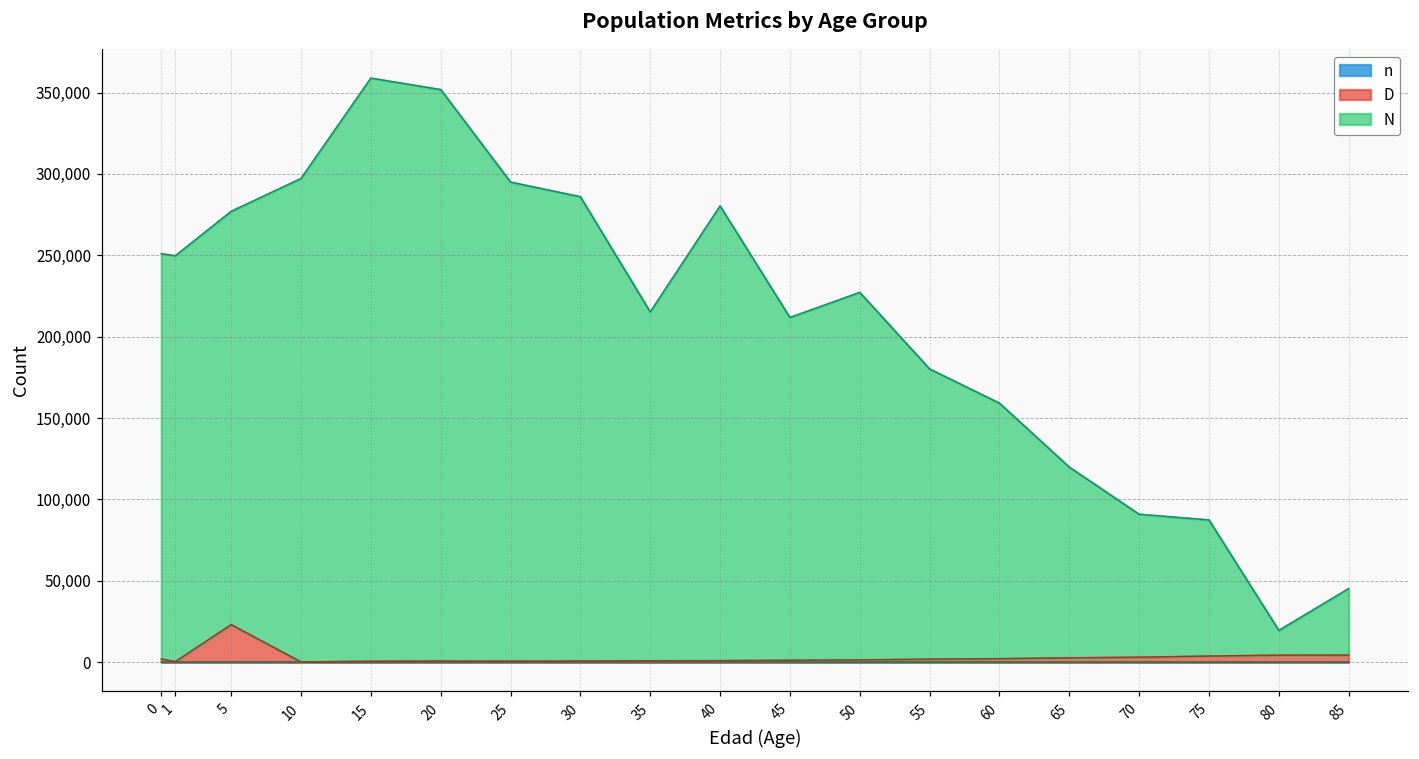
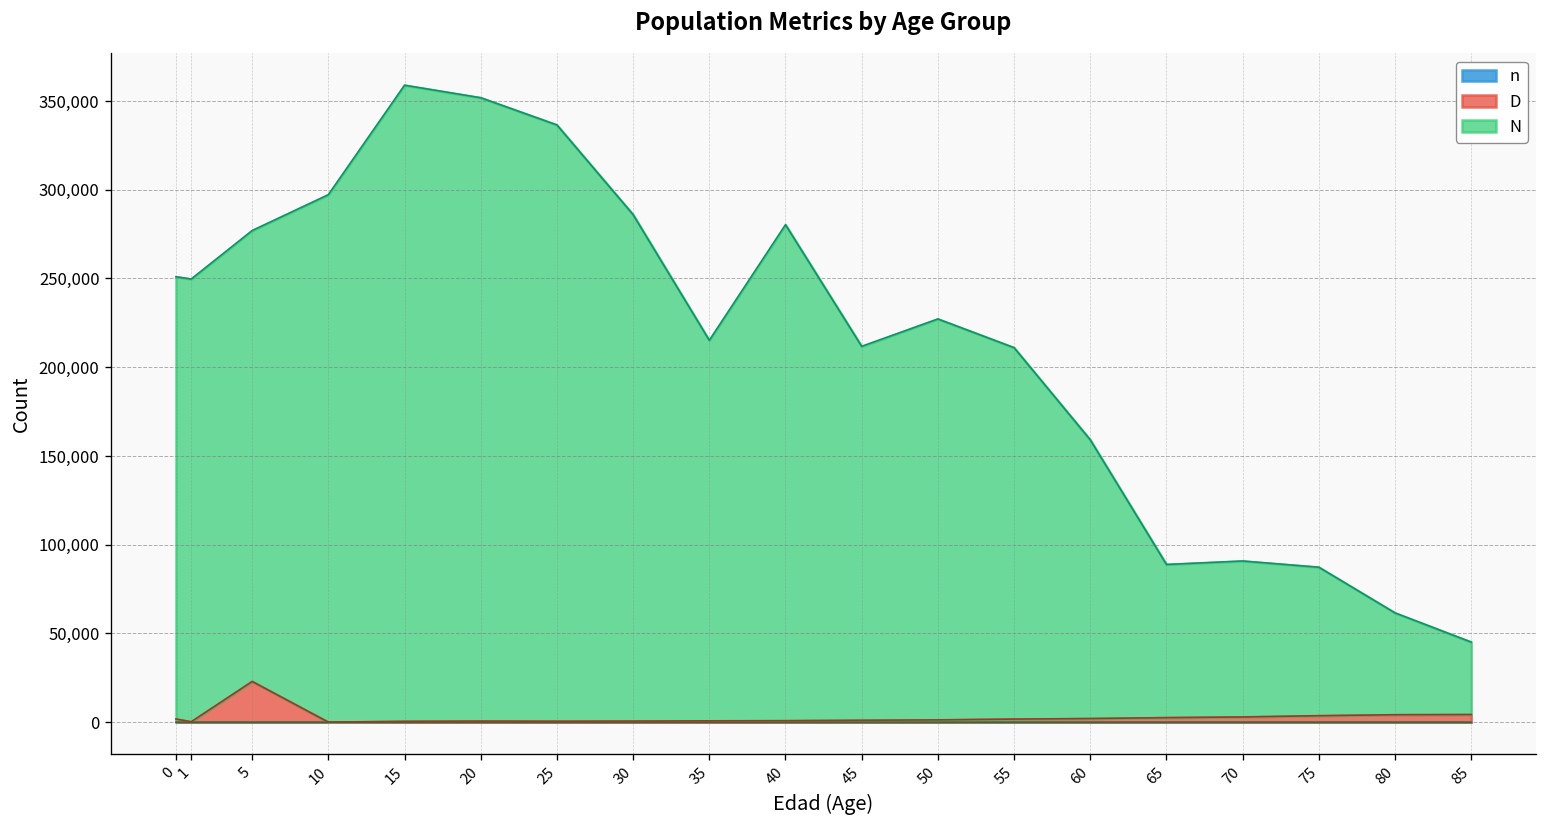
  {
    "n": {
      "0": "0",
      "5": "0",
      "55": "0",
      "60": "0",
      "65": "0",
      "70": "0",
      "75": "0",
      "80": "0",
      "85": "0"
    },
    "D": {
      "0": "2,000",
      "5": "23,000",
      "55": "2,000",
      "60": "2,000",
      "65": "3,000",
      "70": "3,000",
      "75": "4,000",
      "80": "4,000",
      "85": "4,000"
    },
    "N": {
      "0": "249,000",
      "1": "249,000",
      "5": "254,000",
      "10": "297,000",
      "15": "358,000",
      "20": "351,000",
-     "25": "294,000",
+     "25": "336,000",
      "30": "285,000",
      "35": "214,000",
      "40": "279,000",
      "45": "211,000",
      "50": "226,000",
-     "55": "178,000",
+     "55": "209,000",
      "60": "157,000",
-     "65": "117,000",
+     "65": "86,000",
      "70": "88,000",
      "75": "84,000",
-     "80": "15,000",
+     "80": "57,000",
      "85": "41,000"
    }
  }
